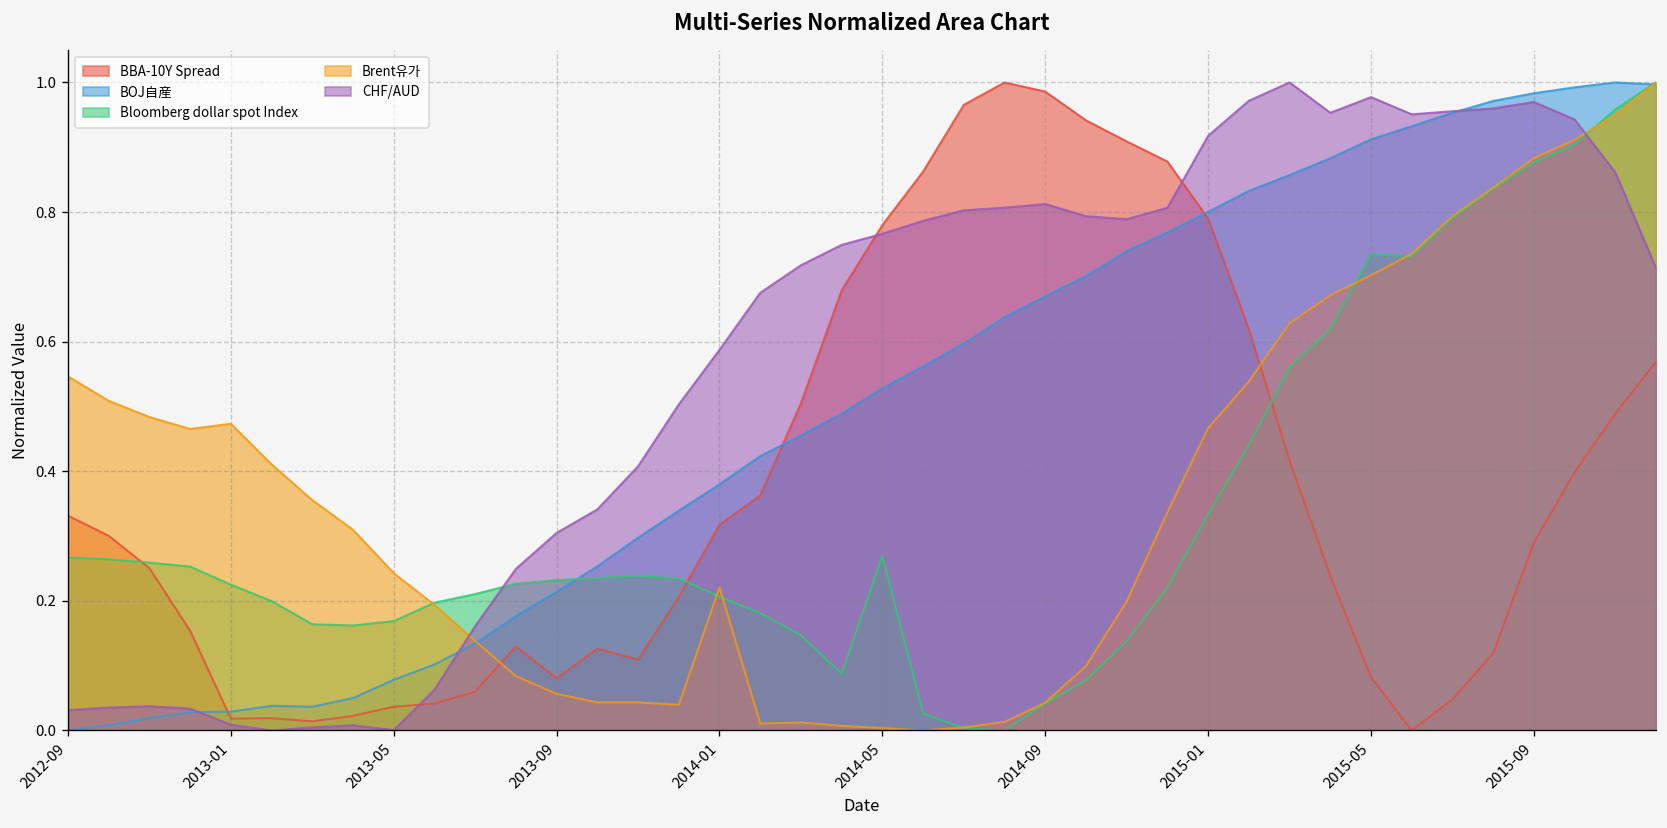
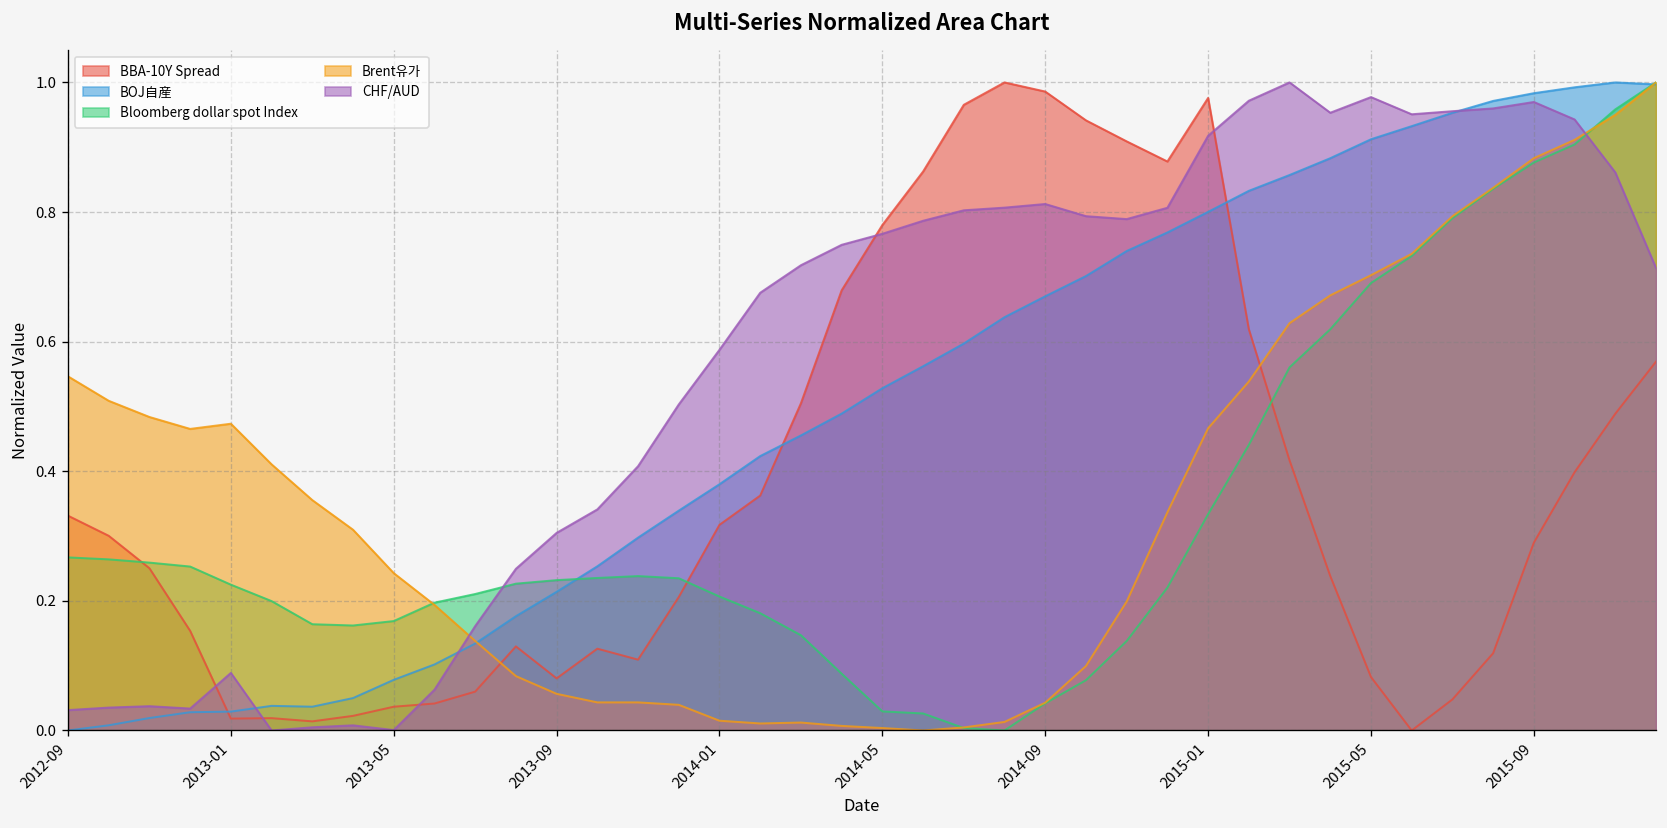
  {
    "BBA-10Y Spread": {
      "2012-09": 0.33,
      "2013-01": 0.02,
      "2013-05": 0.04,
      "2013-09": 0.08,
      "2014-01": 0.32,
      "2014-05": 0.78,
      "2014-09": 0.99,
-     "2015-01": 0.79,
+     "2015-01": 0.98,
      "2015-05": 0.08,
      "2015-09": 0.29
    },
    "BOJ自産": {
      "2012-09": 0.00,
      "2013-01": 0.03,
      "2013-05": 0.08,
      "2013-09": 0.21,
      "2014-01": 0.38,
      "2014-05": 0.53,
      "2014-09": 0.67,
      "2015-01": 0.80,
      "2015-05": 0.91,
      "2015-09": 0.98
    },
    "Bloomberg dollar spot Index": {
      "2012-09": 0.27,
      "2013-01": 0.23,
      "2013-05": 0.17,
      "2013-09": 0.23,
      "2014-01": 0.21,
-     "2014-05": 0.27,
+     "2014-05": 0.03,
      "2015-01": 0.33,
-     "2015-05": 0.73,
+     "2015-05": 0.69,
      "2015-09": 0.88
    },
    "Brent유가": {
      "2012-09": 0.55,
      "2013-01": 0.47,
      "2013-05": 0.24,
      "2013-09": 0.06,
-     "2014-01": 0.22,
+     "2014-01": 0.02,
      "2014-05": 0.00,
      "2015-01": 0.47,
      "2015-05": 0.70,
      "2015-09": 0.88
    },
    "CHF/AUD": {
      "2012-09": 0.03,
-     "2013-01": 0.01,
+     "2013-01": 0.09,
      "2013-05": 0.00,
      "2013-09": 0.30,
      "2014-01": 0.59,
      "2014-05": 0.77,
      "2014-09": 0.81,
      "2015-01": 0.92,
      "2015-05": 0.98,
      "2015-09": 0.97
    }
  }
